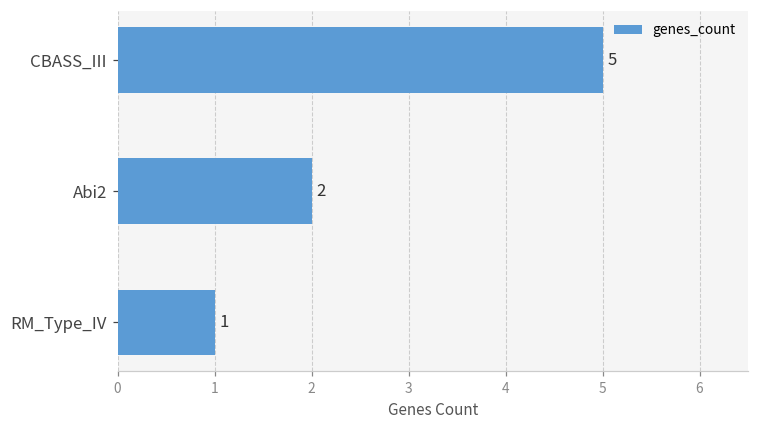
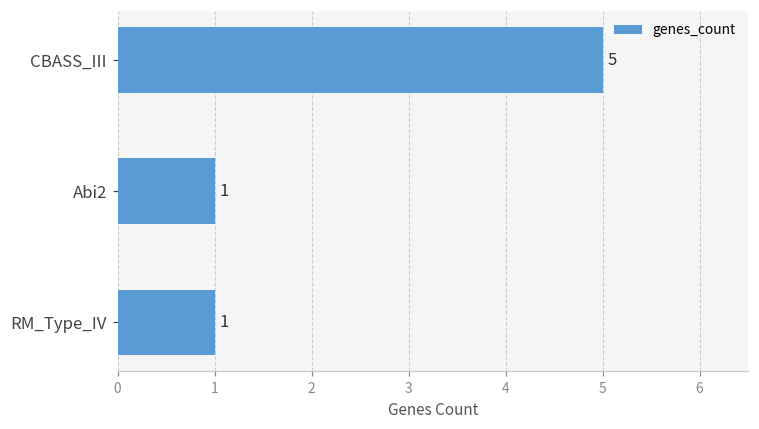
  {
    "CBASS_III": 5,
-   "Abi2": 2,
+   "Abi2": 1,
    "RM_Type_IV": 1
  }
